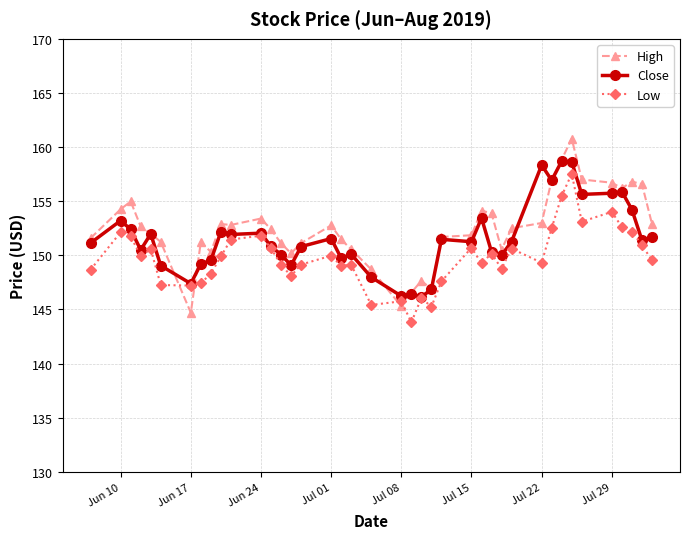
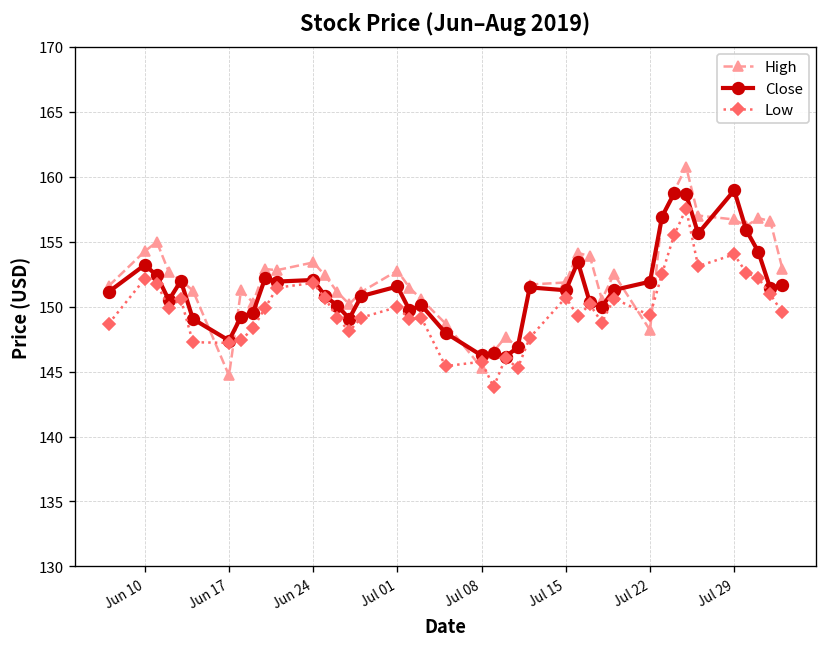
  {
    "High": {
      "Jun 10": 154.3,
      "Jun 17": 144.7,
      "Jun 24": 153.4,
      "Jul 01": 152.8,
      "Jul 08": 145.3,
      "Jul 15": 151.9,
-     "Jul 22": 153.0,
+     "Jul 22": 148.2,
      "Jul 29": 156.7
    },
    "Close": {
      "Jun 10": 153.2,
      "Jul 01": 151.6,
      "Jul 08": 146.2,
      "Jul 15": 151.3,
-     "Jul 22": 158.3,
-     "Jul 29": 155.7
+     "Jul 22": 151.9,
+     "Jul 29": 159.0
    },
    "Low": {
      "Jun 10": 152.1,
      "Jul 01": 150.0,
      "Jul 08": 145.8,
      "Jul 15": 150.7,
      "Jul 22": 149.3,
      "Jul 29": 154.0
    }
  }
